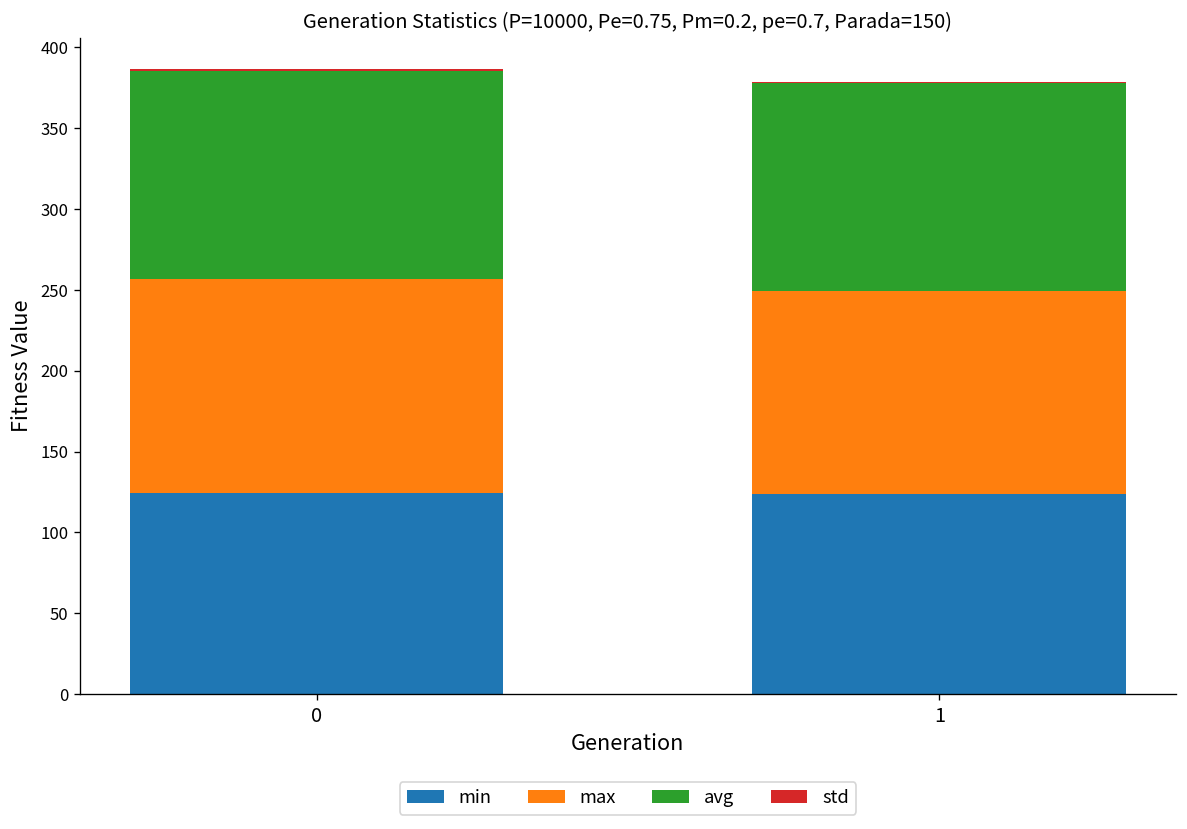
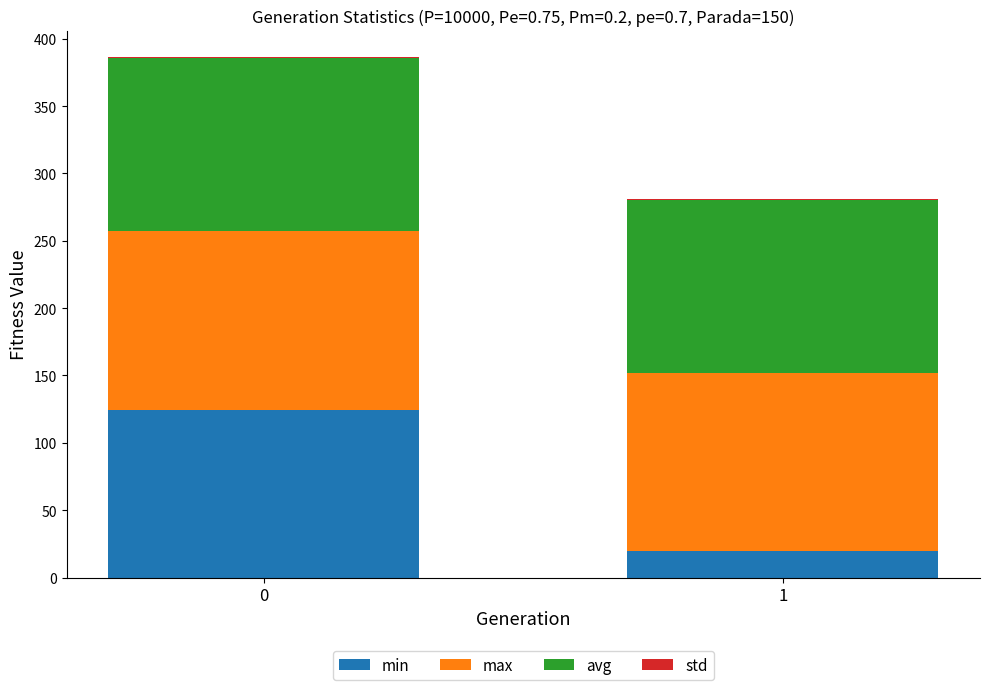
  {
    "min": {
      "0": 124,
-     "1": 124
+     "1": 20
    },
    "max": {
      "0": 132,
-     "1": 126
+     "1": 132
    },
    "avg": {
      "0": 129,
      "1": 128
    }
  }
